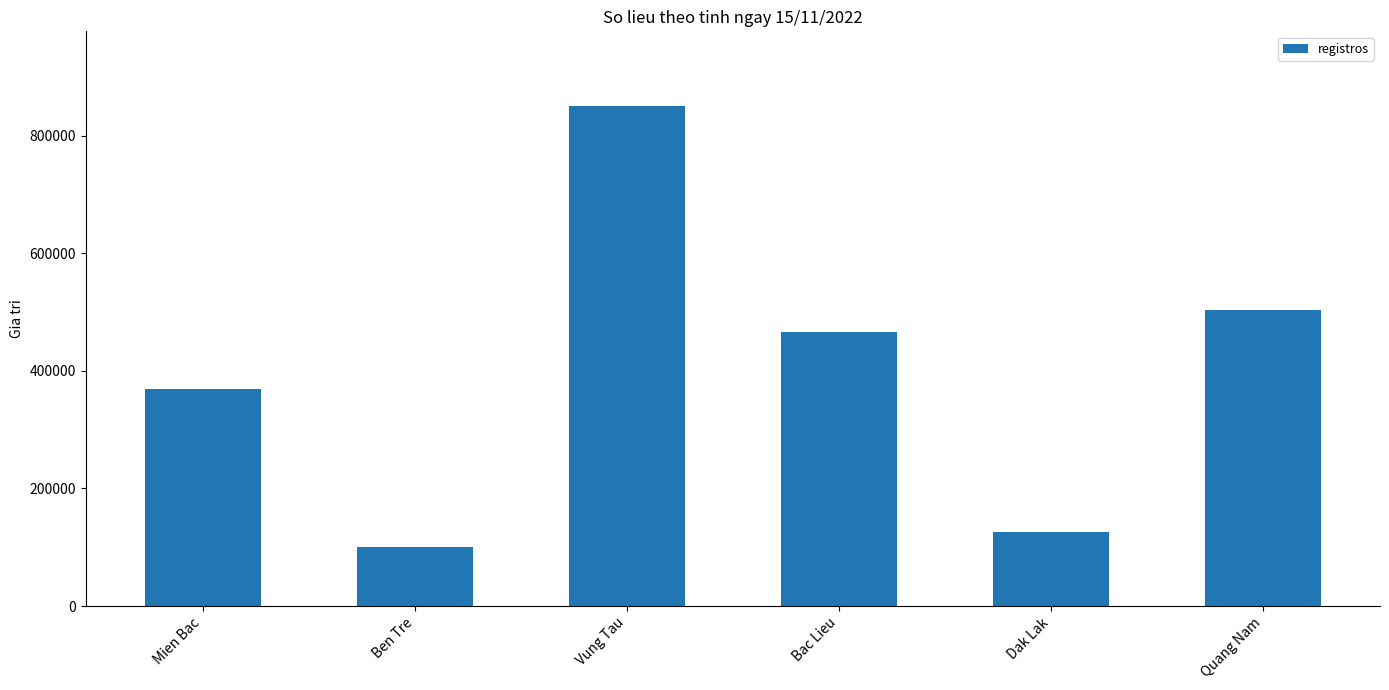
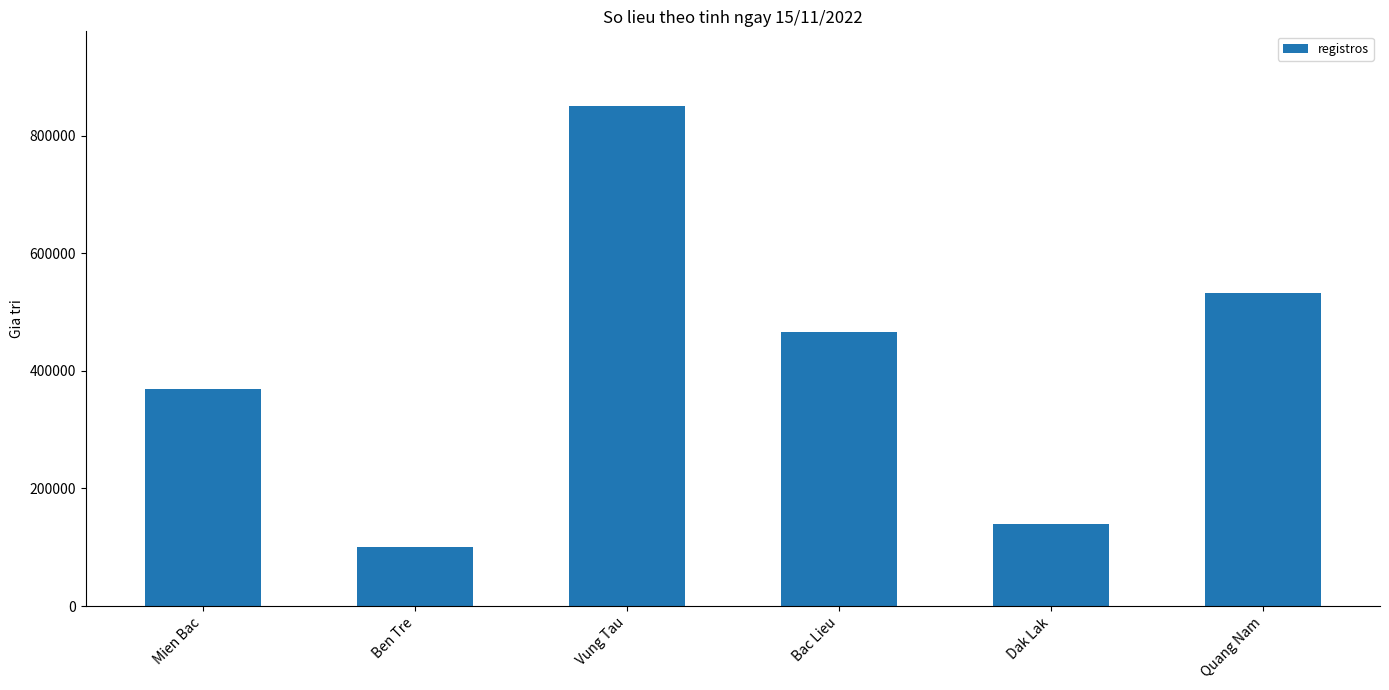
  {
    "Mien Bac": 370000,
    "Ben Tre": 100000,
    "Vung Tau": 850000,
    "Bac Lieu": 470000,
-   "Dak Lak": 130000,
-   "Quang Nam": 500000
+   "Dak Lak": 140000,
+   "Quang Nam": 530000
  }
